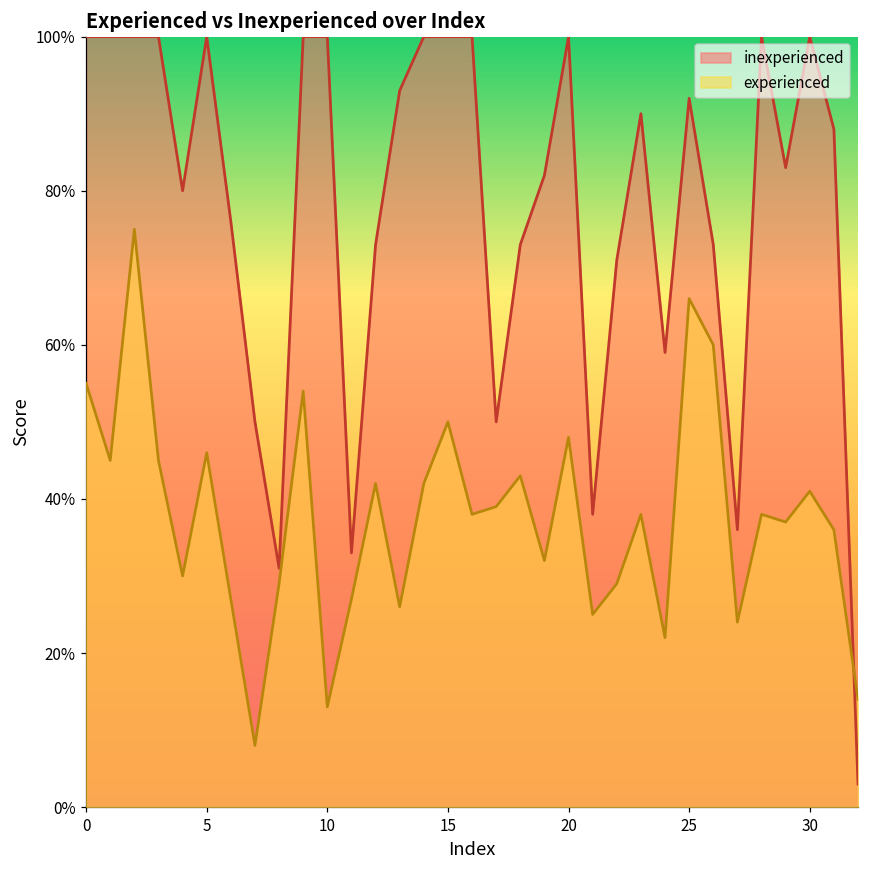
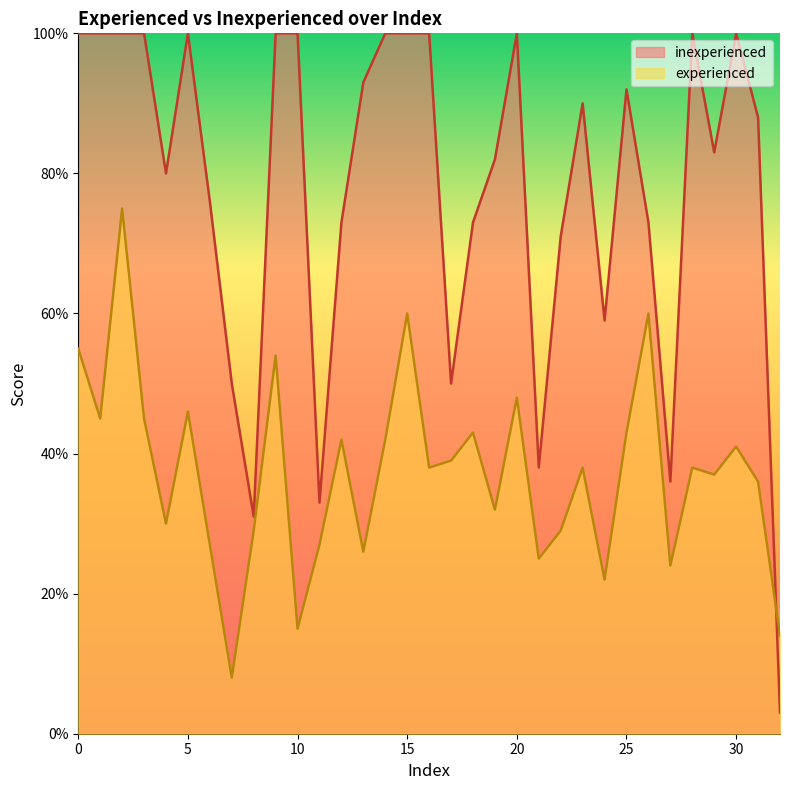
  {
    "inexperienced": {
      "0": "100%",
      "5": "100%",
      "10": "100%",
      "15": "100%",
      "20": "100%",
      "25": "92%",
      "30": "100%"
    },
    "experienced": {
      "0": "55%",
      "5": "46%",
-     "10": "13%",
-     "15": "50%",
+     "10": "15%",
+     "15": "60%",
      "20": "48%",
-     "25": "66%",
+     "25": "43%",
      "30": "41%"
    }
  }
